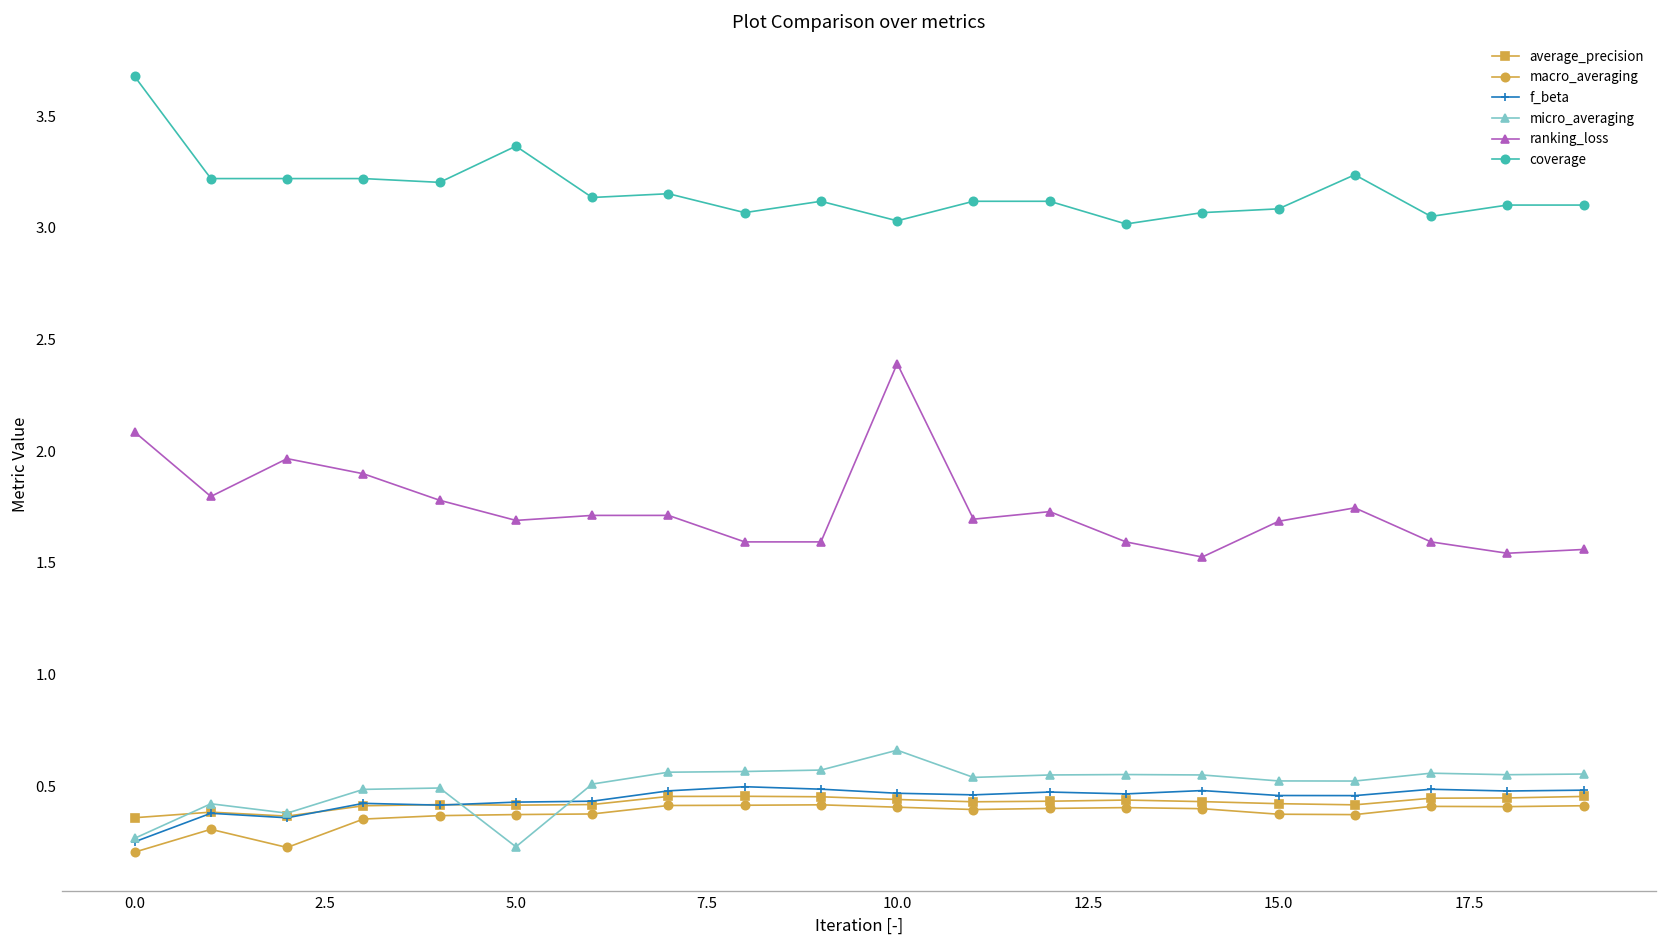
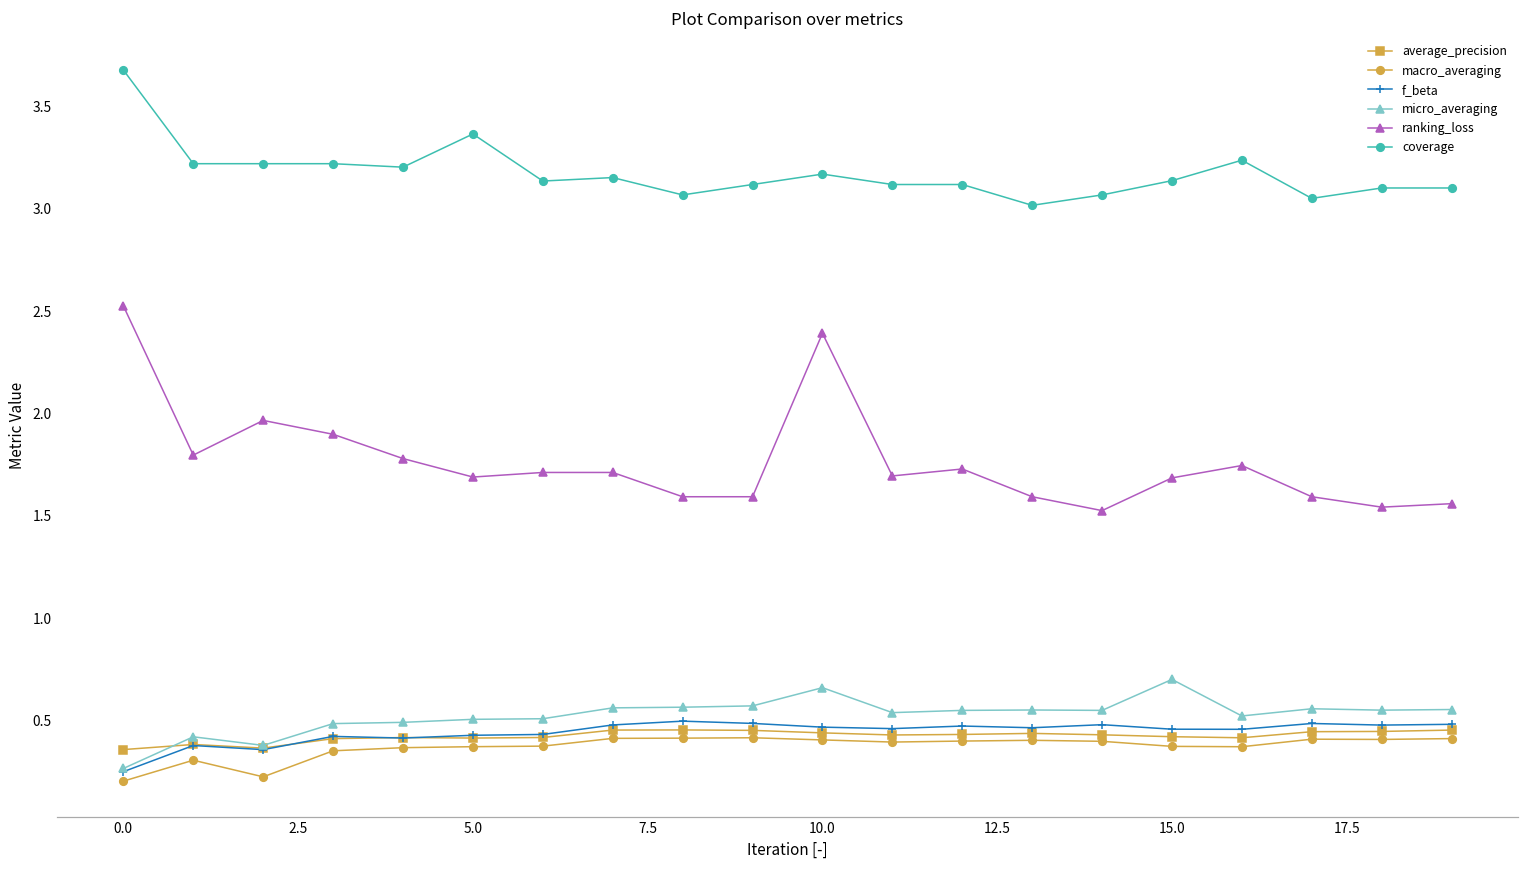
  {
    "f_beta": {
      "0.0": 0.25,
      "5.0": 0.43,
      "10.0": 0.47,
      "15.0": 0.46
    },
    "micro_averaging": {
      "0.0": 0.27,
-     "5.0": 0.23,
+     "5.0": 0.51,
      "10.0": 0.66,
-     "15.0": 0.52
+     "15.0": 0.70
    },
    "ranking_loss": {
-     "0.0": 2.09,
+     "0.0": 2.53,
      "5.0": 1.69,
      "10.0": 2.39,
      "15.0": 1.69
    },
    "coverage": {
      "0.0": 3.68,
      "5.0": 3.37,
-     "10.0": 3.03,
-     "15.0": 3.08
+     "10.0": 3.17,
+     "15.0": 3.14
    }
  }
